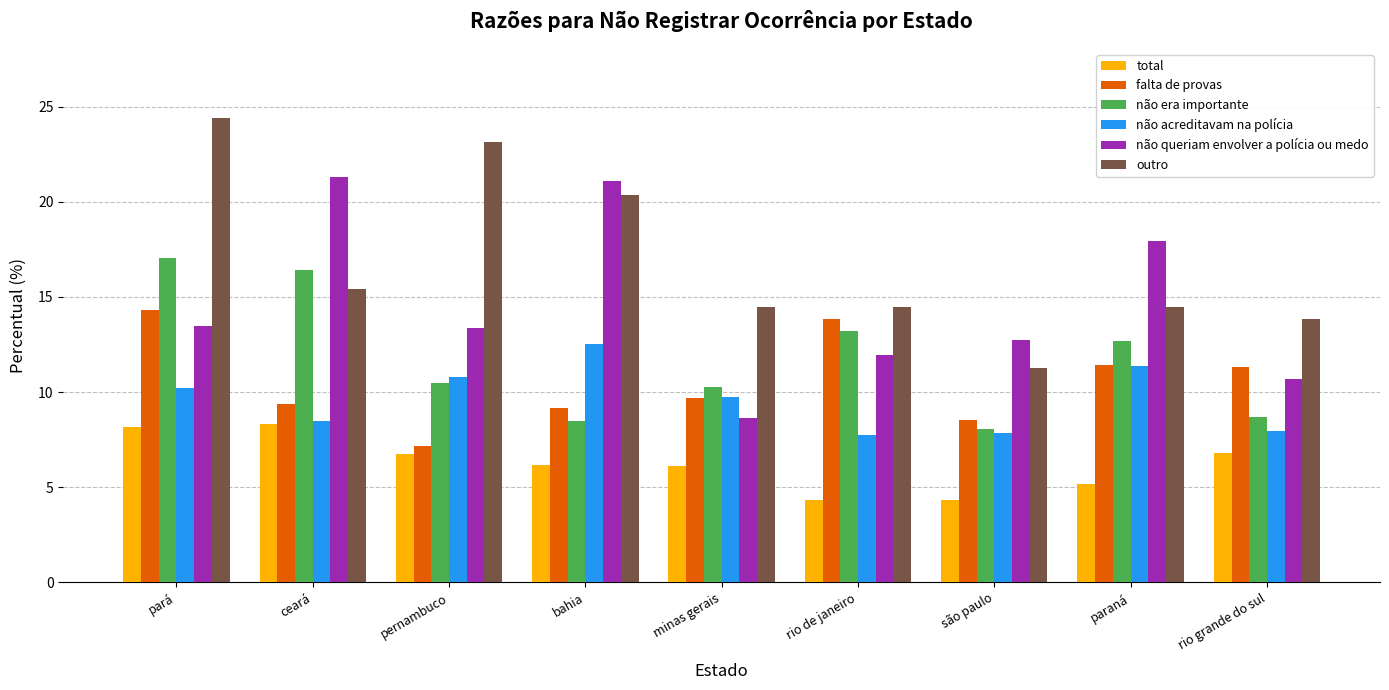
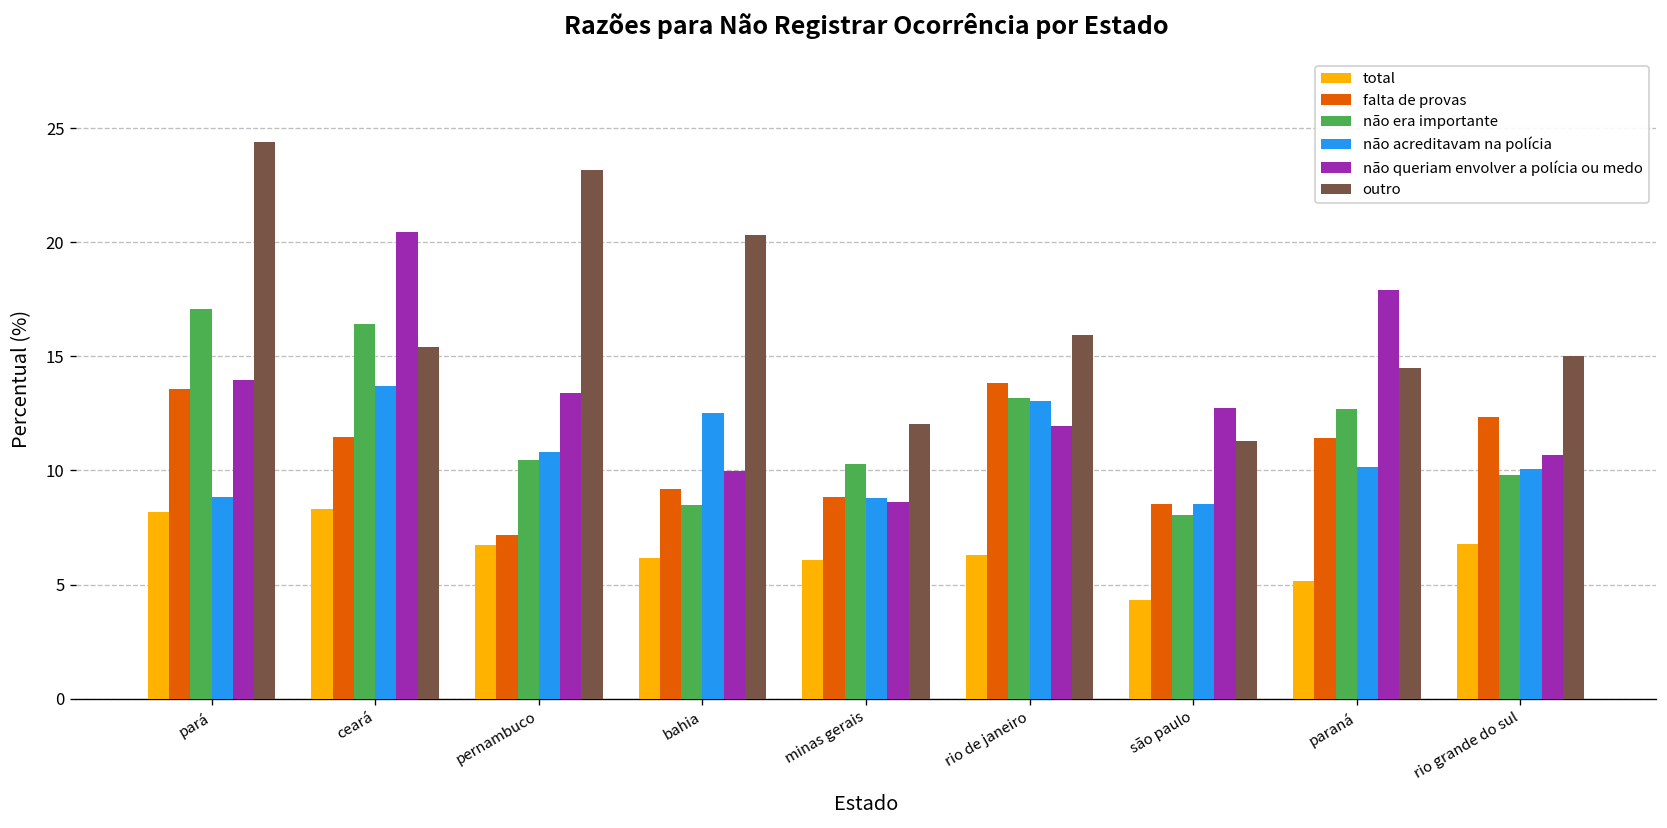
  {
    "total": {
      "pará": 8.2,
      "ceará": 8.3,
      "pernambuco": 6.7,
      "bahia": 6.2,
      "minas gerais": 6.1,
-     "rio de janeiro": 4.3,
+     "rio de janeiro": 6.3,
      "são paulo": 4.3,
      "paraná": 5.1,
      "rio grande do sul": 6.8
    },
    "falta de provas": {
-     "pará": 14.3,
-     "ceará": 9.4,
+     "pará": 13.6,
+     "ceará": 11.5,
      "pernambuco": 7.2,
      "bahia": 9.2,
-     "minas gerais": 9.7,
+     "minas gerais": 8.8,
      "rio de janeiro": 13.8,
      "são paulo": 8.6,
      "paraná": 11.4,
-     "rio grande do sul": 11.3
+     "rio grande do sul": 12.3
    },
    "não era importante": {
      "pará": 17.1,
      "ceará": 16.4,
      "pernambuco": 10.5,
      "bahia": 8.5,
      "minas gerais": 10.3,
      "rio de janeiro": 13.2,
      "são paulo": 8.0,
      "paraná": 12.7,
-     "rio grande do sul": 8.7
+     "rio grande do sul": 9.8
    },
    "não acreditavam na polícia": {
-     "pará": 10.2,
-     "ceará": 8.5,
+     "pará": 8.8,
+     "ceará": 13.7,
      "pernambuco": 10.8,
      "bahia": 12.5,
-     "minas gerais": 9.8,
-     "rio de janeiro": 7.8,
-     "são paulo": 7.9,
-     "paraná": 11.4,
-     "rio grande do sul": 8.0
+     "minas gerais": 8.8,
+     "rio de janeiro": 13.1,
+     "são paulo": 8.5,
+     "paraná": 10.2,
+     "rio grande do sul": 10.1
    },
    "não queriam envolver a polícia ou medo": {
-     "pará": 13.5,
-     "ceará": 21.3,
+     "pará": 14.0,
+     "ceará": 20.5,
      "pernambuco": 13.4,
-     "bahia": 21.1,
+     "bahia": 10.0,
      "minas gerais": 8.6,
      "rio de janeiro": 12.0,
      "são paulo": 12.8,
      "paraná": 17.9,
      "rio grande do sul": 10.7
    },
    "outro": {
      "pará": 24.4,
      "ceará": 15.4,
      "pernambuco": 23.2,
      "bahia": 20.3,
-     "minas gerais": 14.5,
-     "rio de janeiro": 14.5,
+     "minas gerais": 12.1,
+     "rio de janeiro": 15.9,
      "são paulo": 11.3,
      "paraná": 14.5,
-     "rio grande do sul": 13.8
+     "rio grande do sul": 15.0
    }
  }
